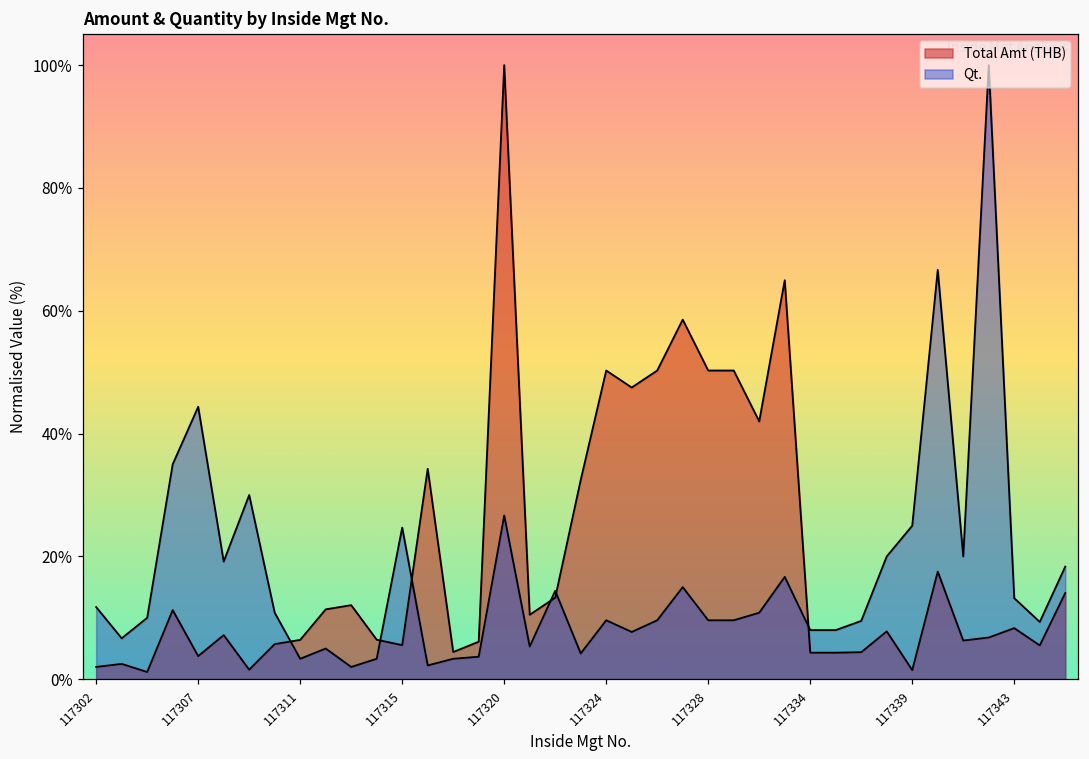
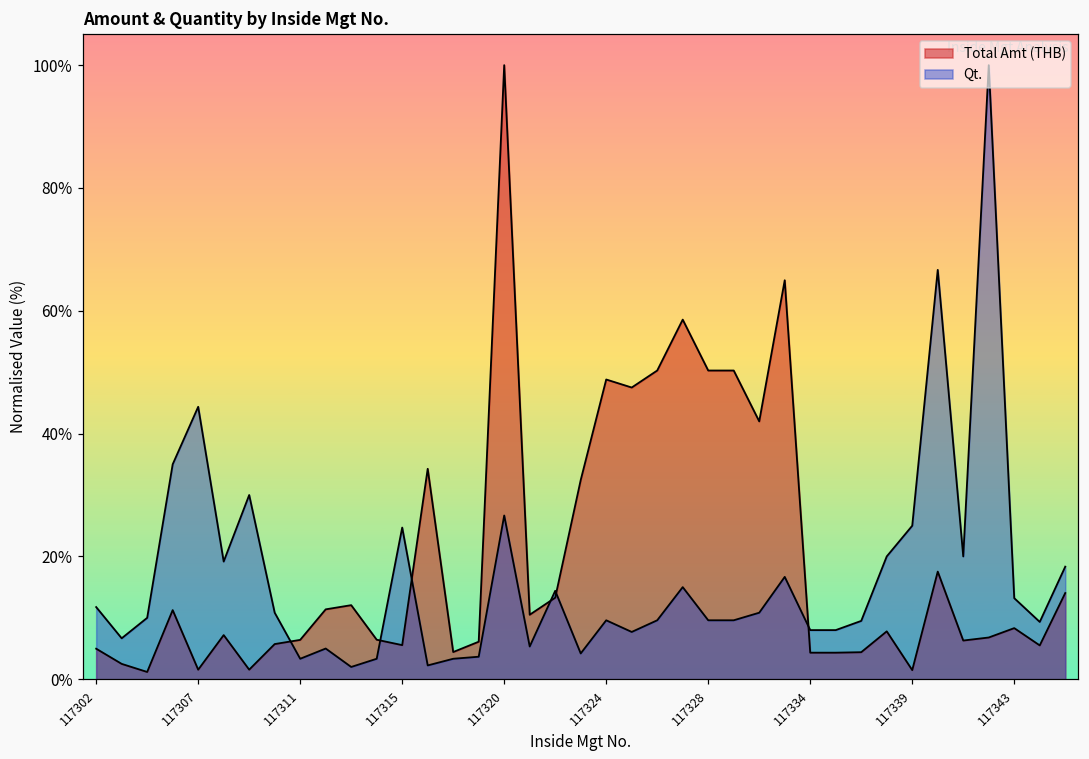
  {
    "Total Amt (THB)": {
-     "117302": "2%",
-     "117307": "4%",
+     "117302": "5%",
+     "117307": "2%",
      "117311": "6%",
      "117315": "6%",
      "117320": "100%",
-     "117324": "50%",
+     "117324": "49%",
      "117328": "50%",
      "117334": "4%",
      "117339": "1%",
      "117343": "8%"
    },
    "Qt.": {
      "117302": "12%",
      "117307": "44%",
      "117311": "3%",
      "117315": "25%",
      "117320": "27%",
      "117324": "10%",
      "117328": "10%",
      "117334": "8%",
      "117339": "25%",
      "117343": "13%"
    }
  }
